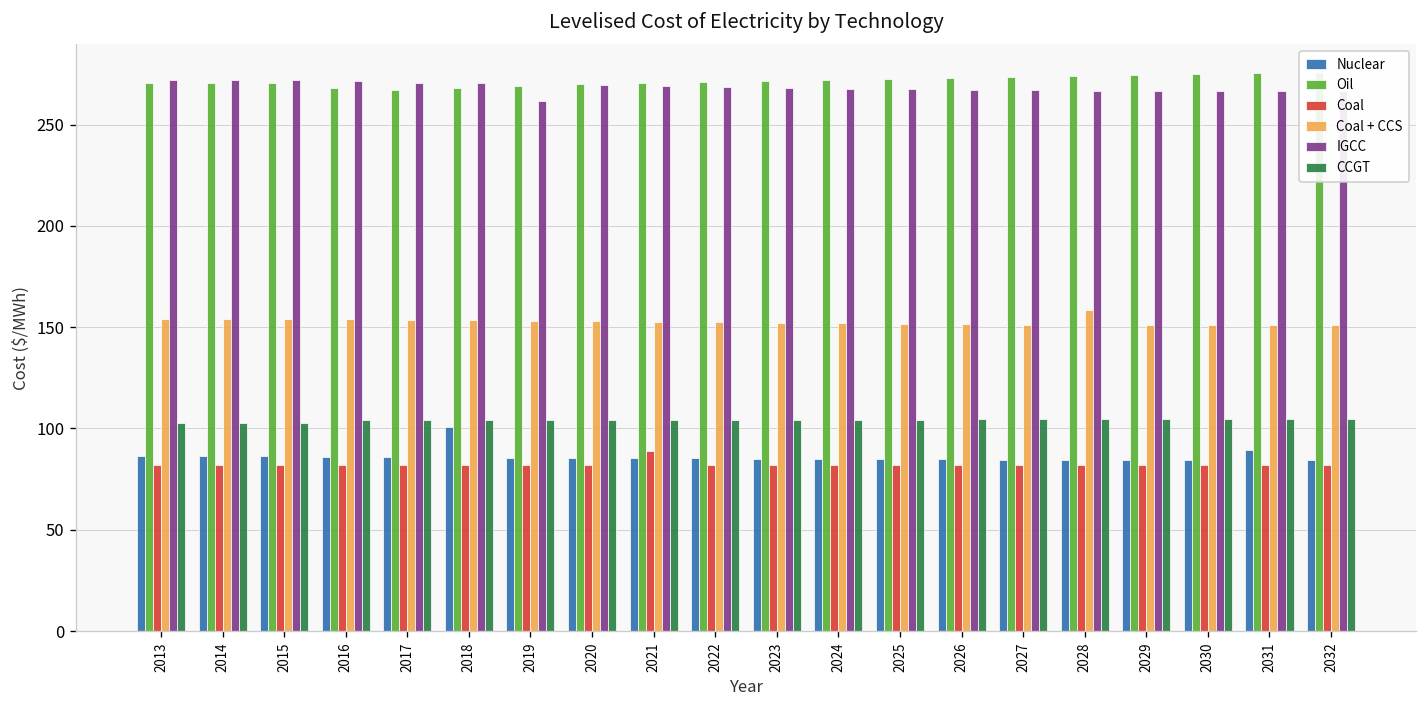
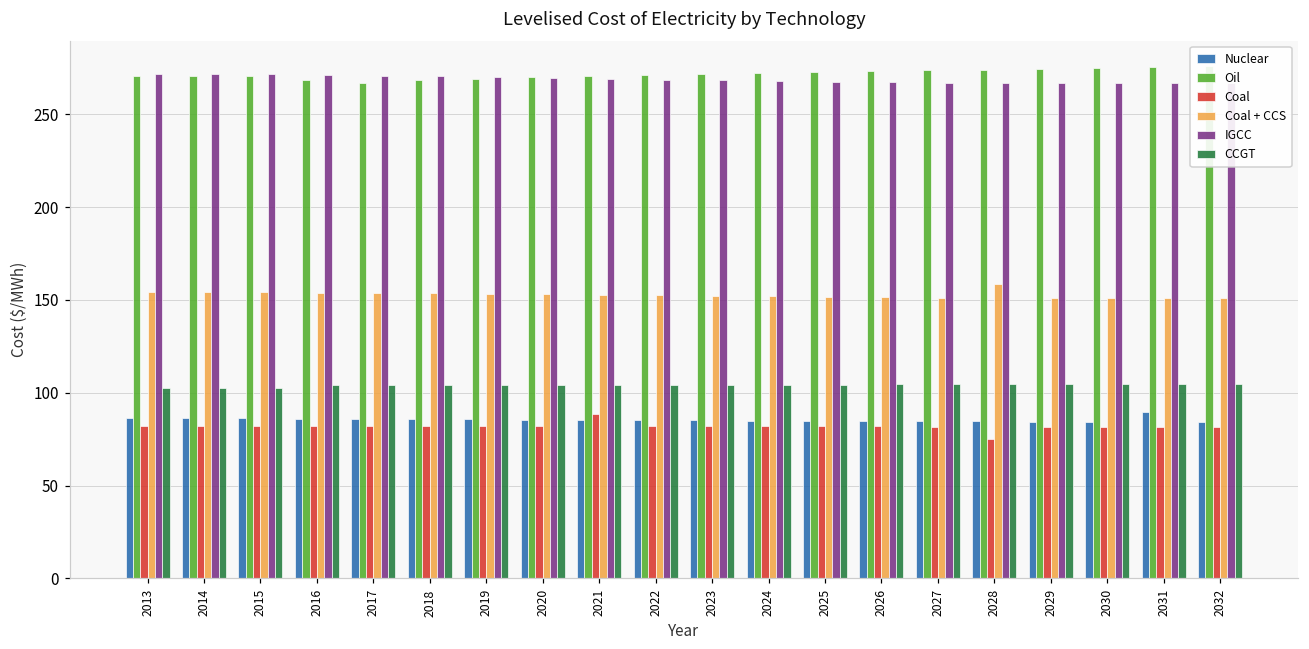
  {
    "Nuclear": {
      "2013": 86,
      "2014": 86,
      "2015": 86,
      "2016": 86,
      "2017": 86,
-     "2018": 101,
+     "2018": 86,
      "2019": 86,
      "2020": 86,
      "2021": 85,
      "2022": 85,
      "2023": 85,
      "2024": 85,
      "2025": 85,
      "2026": 85,
      "2027": 85,
      "2028": 85,
      "2029": 84,
      "2030": 84,
      "2031": 90,
      "2032": 84
    },
    "Oil": {
      "2013": 271,
      "2014": 271,
      "2015": 271,
      "2016": 268,
      "2017": 267,
      "2018": 268,
      "2019": 269,
      "2020": 270,
      "2021": 271,
      "2022": 271,
      "2023": 272,
      "2024": 272,
      "2025": 273,
      "2026": 273,
      "2027": 274,
      "2028": 274,
      "2029": 275,
      "2030": 275,
      "2031": 275
    },
    "Coal": {
      "2013": 82,
      "2014": 82,
      "2015": 82,
      "2016": 82,
      "2017": 82,
      "2018": 82,
      "2019": 82,
      "2020": 82,
      "2021": 89,
      "2022": 82,
      "2023": 82,
      "2024": 82,
      "2025": 82,
      "2026": 82,
      "2027": 82,
-     "2028": 82,
+     "2028": 75,
      "2029": 82,
      "2030": 82,
      "2031": 82,
      "2032": 82
    },
    "Coal + CCS": {
      "2013": 154,
      "2014": 154,
      "2015": 154,
      "2016": 154,
      "2017": 154,
      "2018": 154,
      "2019": 153,
      "2020": 153,
      "2021": 153,
      "2022": 152,
      "2023": 152,
      "2024": 152,
      "2025": 152,
      "2026": 151,
      "2027": 151,
      "2028": 159,
      "2029": 151,
      "2030": 151,
      "2031": 151,
      "2032": 151
    },
    "IGCC": {
      "2013": 272,
      "2014": 272,
      "2015": 272,
      "2016": 271,
      "2017": 271,
      "2018": 271,
-     "2019": 262,
+     "2019": 270,
      "2020": 270,
      "2021": 269,
      "2022": 269,
      "2023": 268,
      "2024": 268,
      "2025": 267,
      "2026": 267,
      "2027": 267,
      "2028": 267,
      "2029": 267,
      "2030": 267,
      "2031": 267
    },
    "CCGT": {
      "2013": 103,
      "2014": 103,
      "2015": 103,
      "2016": 104,
      "2017": 104,
      "2018": 104,
      "2019": 104,
      "2020": 104,
      "2021": 104,
      "2022": 104,
      "2023": 104,
      "2024": 104,
      "2025": 104,
      "2026": 104,
      "2027": 105,
      "2028": 105,
      "2029": 105,
      "2030": 105,
      "2031": 105,
      "2032": 105
    }
  }
